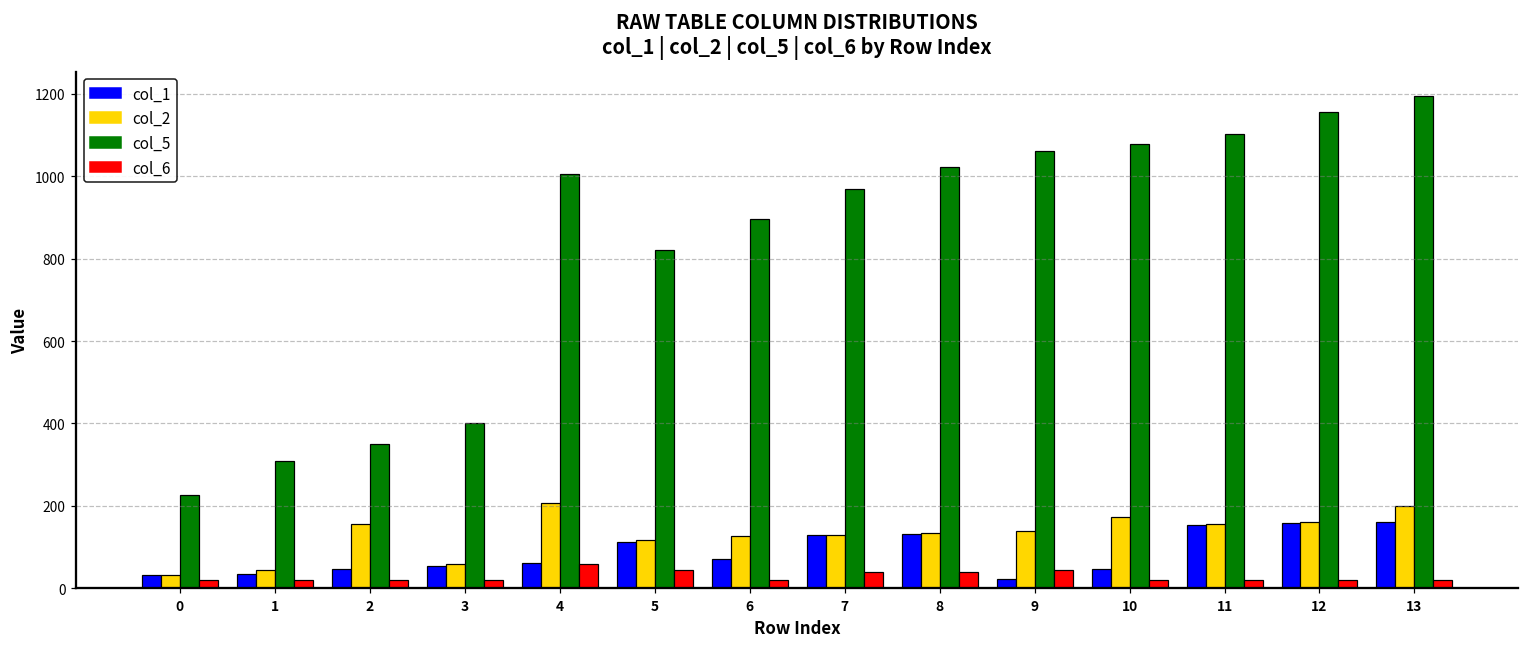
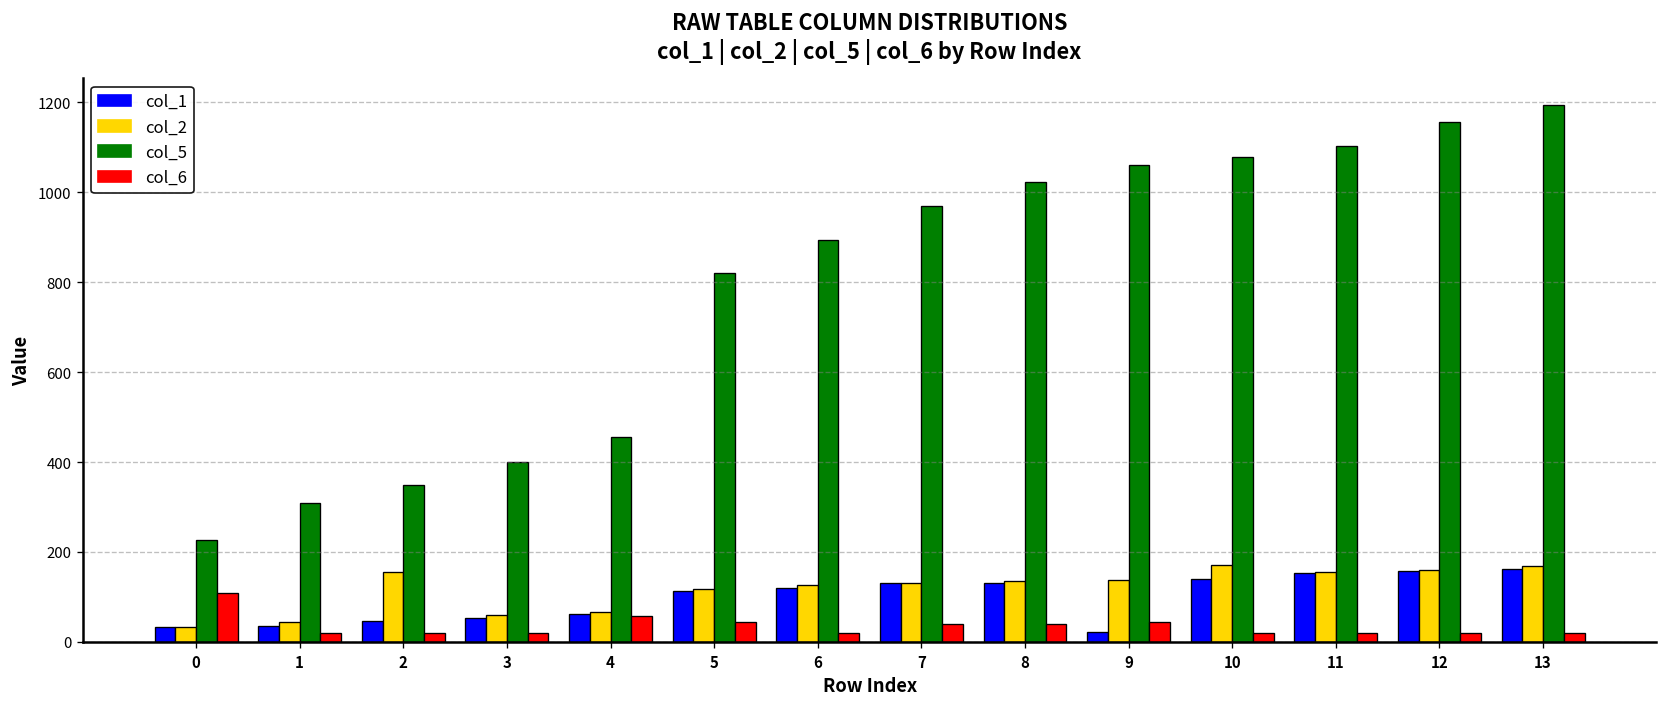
  {
    "col_1": {
      "0": 30,
      "1": 40,
      "2": 50,
      "3": 50,
      "4": 60,
      "5": 110,
-     "6": 70,
+     "6": 120,
      "7": 130,
      "8": 130,
      "9": 20,
-     "10": 50,
+     "10": 140,
      "11": 150,
      "12": 160,
      "13": 160
    },
    "col_2": {
      "0": 30,
      "1": 40,
      "2": 160,
      "3": 60,
-     "4": 210,
+     "4": 70,
      "5": 120,
      "6": 130,
      "7": 130,
      "8": 140,
      "9": 140,
      "10": 170,
      "11": 160,
      "12": 160,
-     "13": 200
+     "13": 170
    },
    "col_5": {
      "0": 230,
      "1": 310,
      "2": 350,
      "3": 400,
-     "4": 1010,
+     "4": 460,
      "5": 820,
      "6": 900,
      "7": 970,
      "8": 1020,
      "9": 1060,
      "10": 1080,
      "11": 1100,
      "12": 1160,
      "13": 1190
    },
    "col_6": {
-     "0": 20,
+     "0": 110,
      "1": 20,
      "2": 20,
      "3": 20,
      "4": 60,
      "5": 40,
      "6": 20,
      "7": 40,
      "8": 40,
      "9": 40,
      "10": 20,
      "11": 20,
      "12": 20,
      "13": 20
    }
  }
